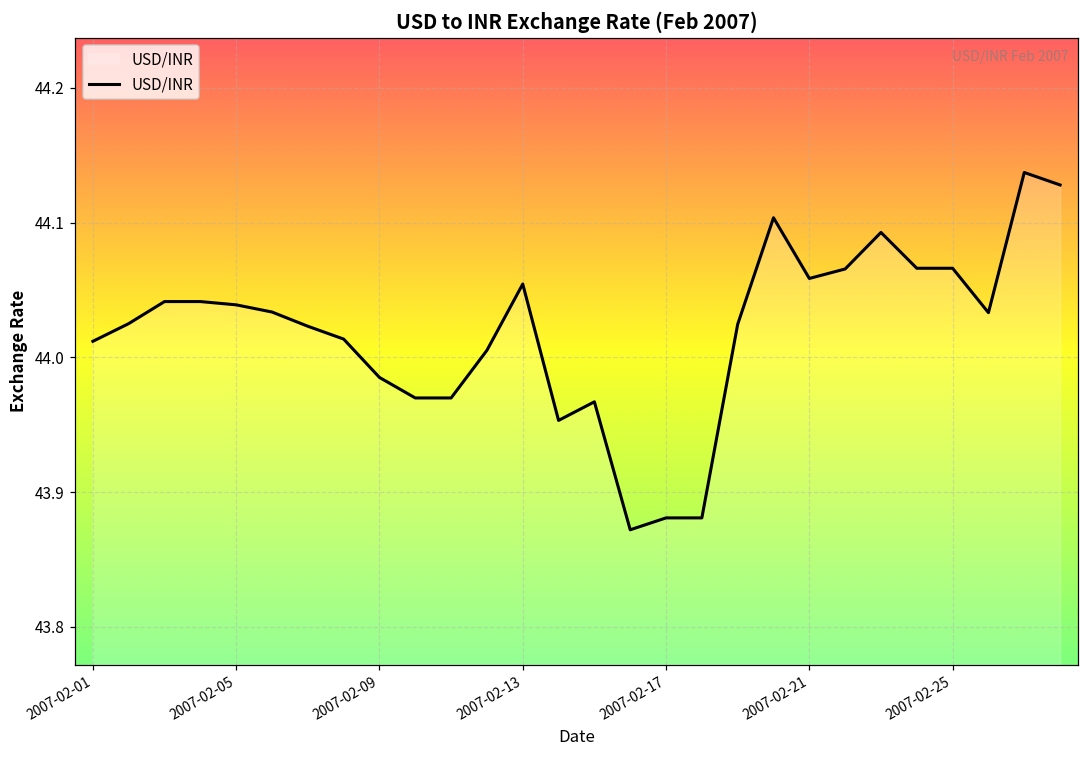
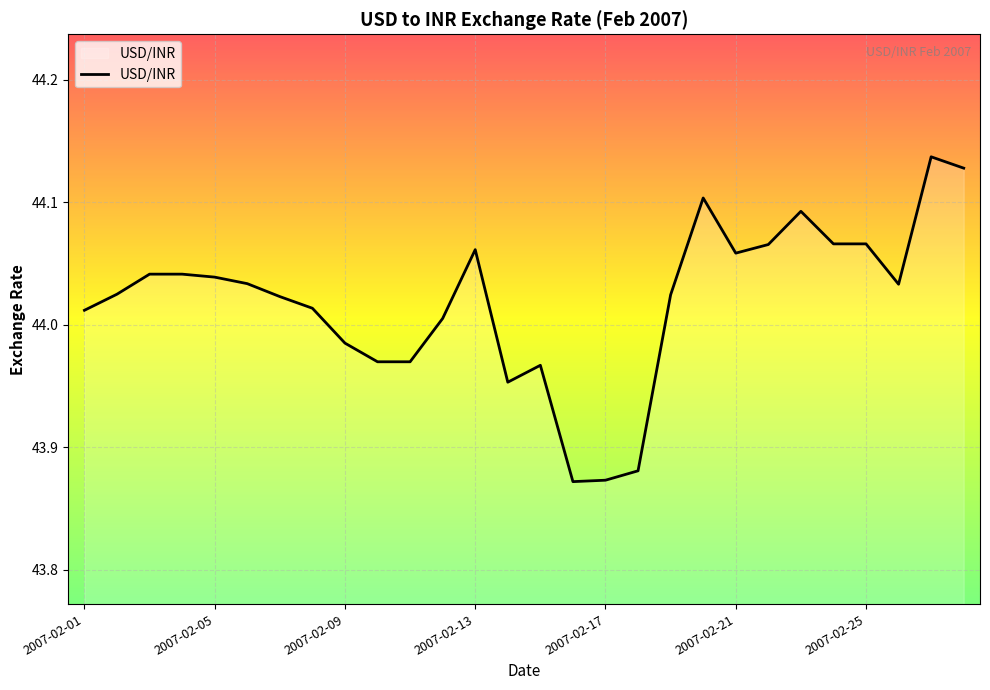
  {
    "2007-02-01": 44.012,
    "2007-02-05": 44.039,
    "2007-02-09": 43.985,
-   "2007-02-13": 44.054,
-   "2007-02-17": 43.881,
+   "2007-02-13": 44.061,
+   "2007-02-17": 43.873,
    "2007-02-21": 44.059,
    "2007-02-25": 44.066
  }
